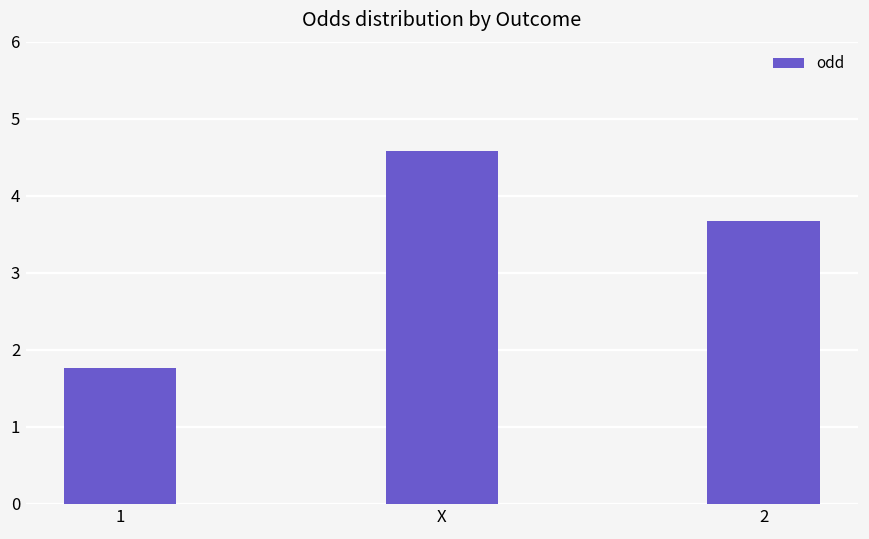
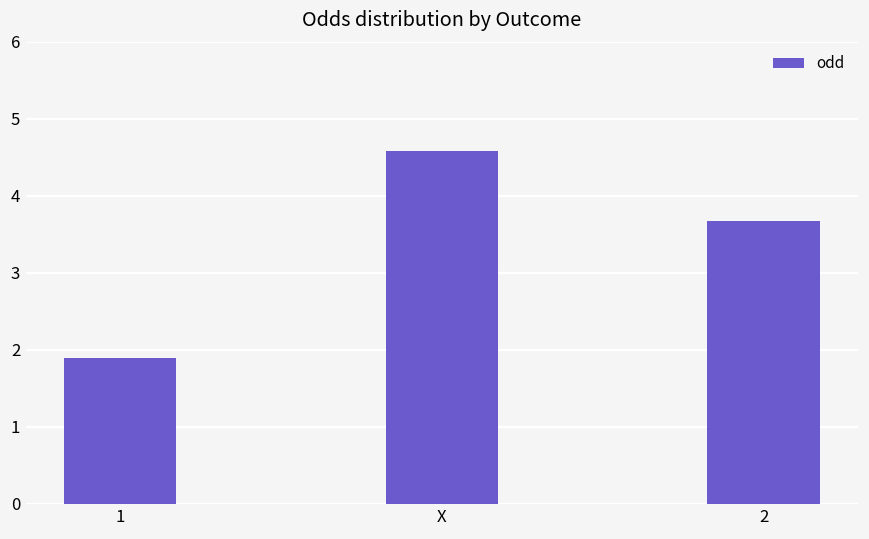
  {
-   "1": 1.8,
+   "1": 1.9,
    "X": 4.6,
    "2": 3.7
  }
